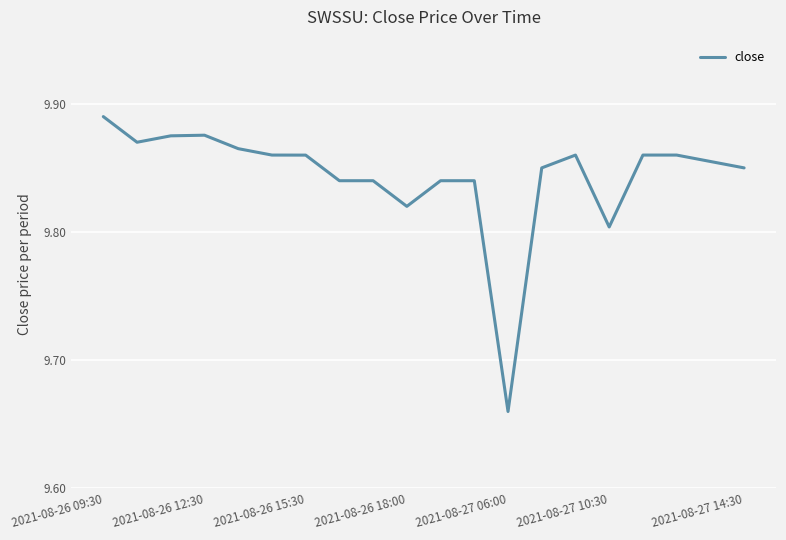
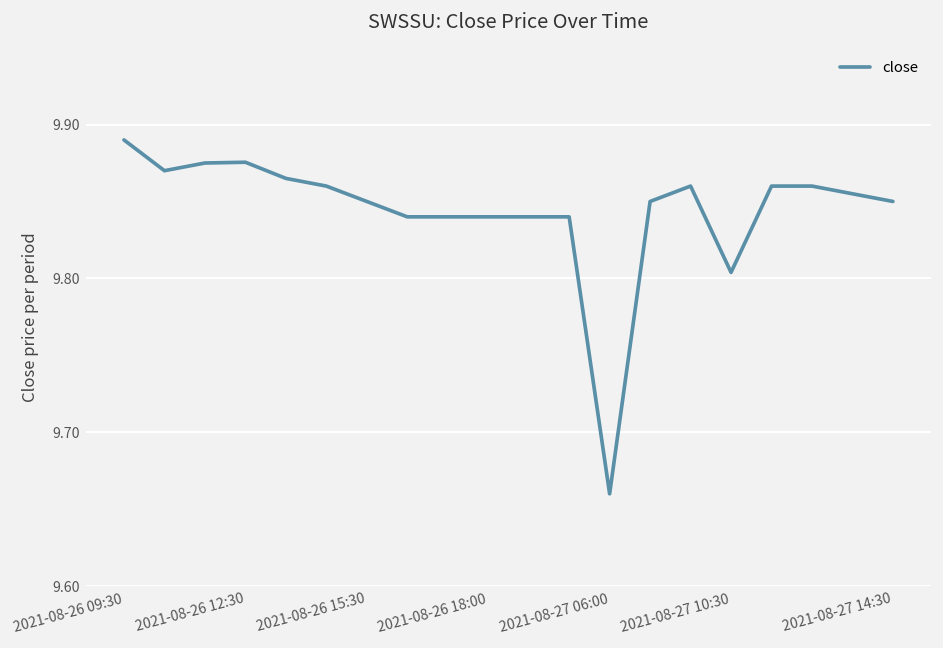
  {
    "2021-08-26 09:30": 9.890,
    "2021-08-26 12:30": 9.875,
-   "2021-08-26 15:30": 9.860,
-   "2021-08-26 18:00": 9.82,
+   "2021-08-26 15:30": 9.850,
+   "2021-08-26 18:00": 9.84,
    "2021-08-27 06:00": 9.660,
    "2021-08-27 10:30": 9.804,
    "2021-08-27 14:30": 9.850
  }
